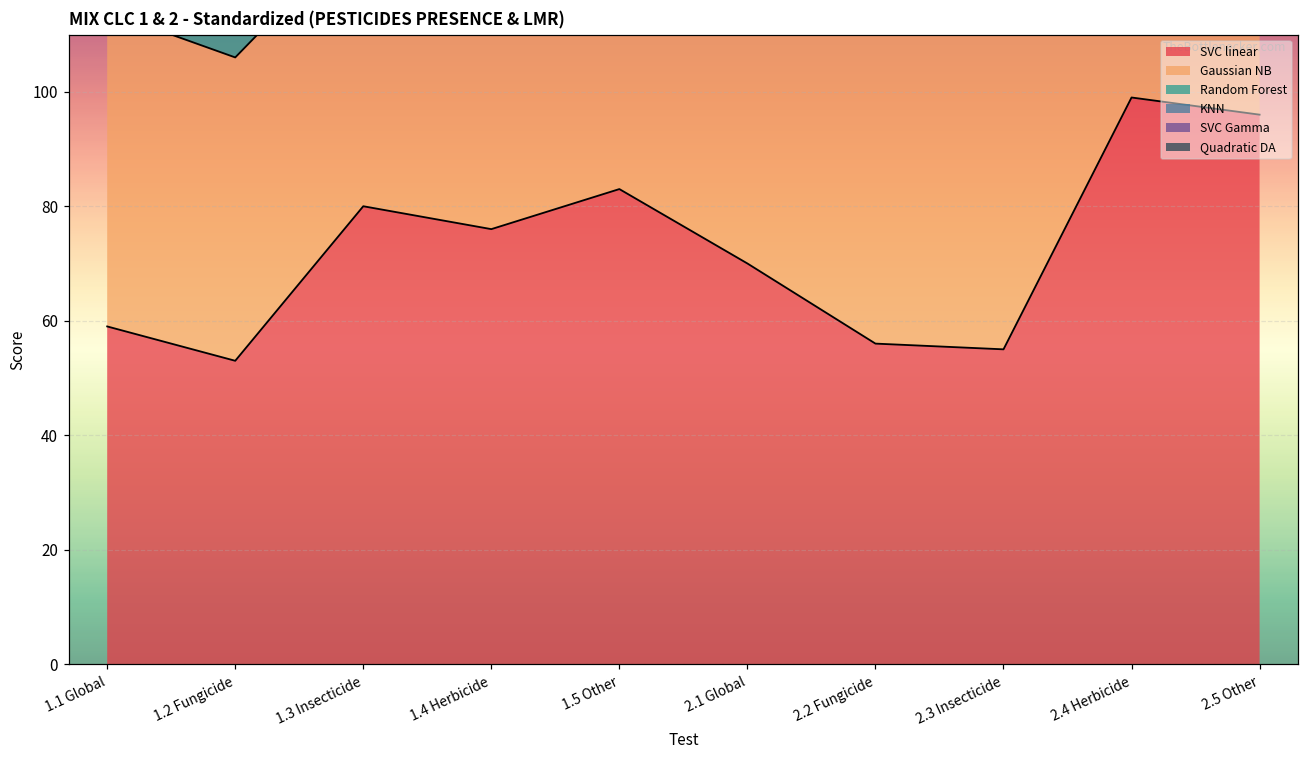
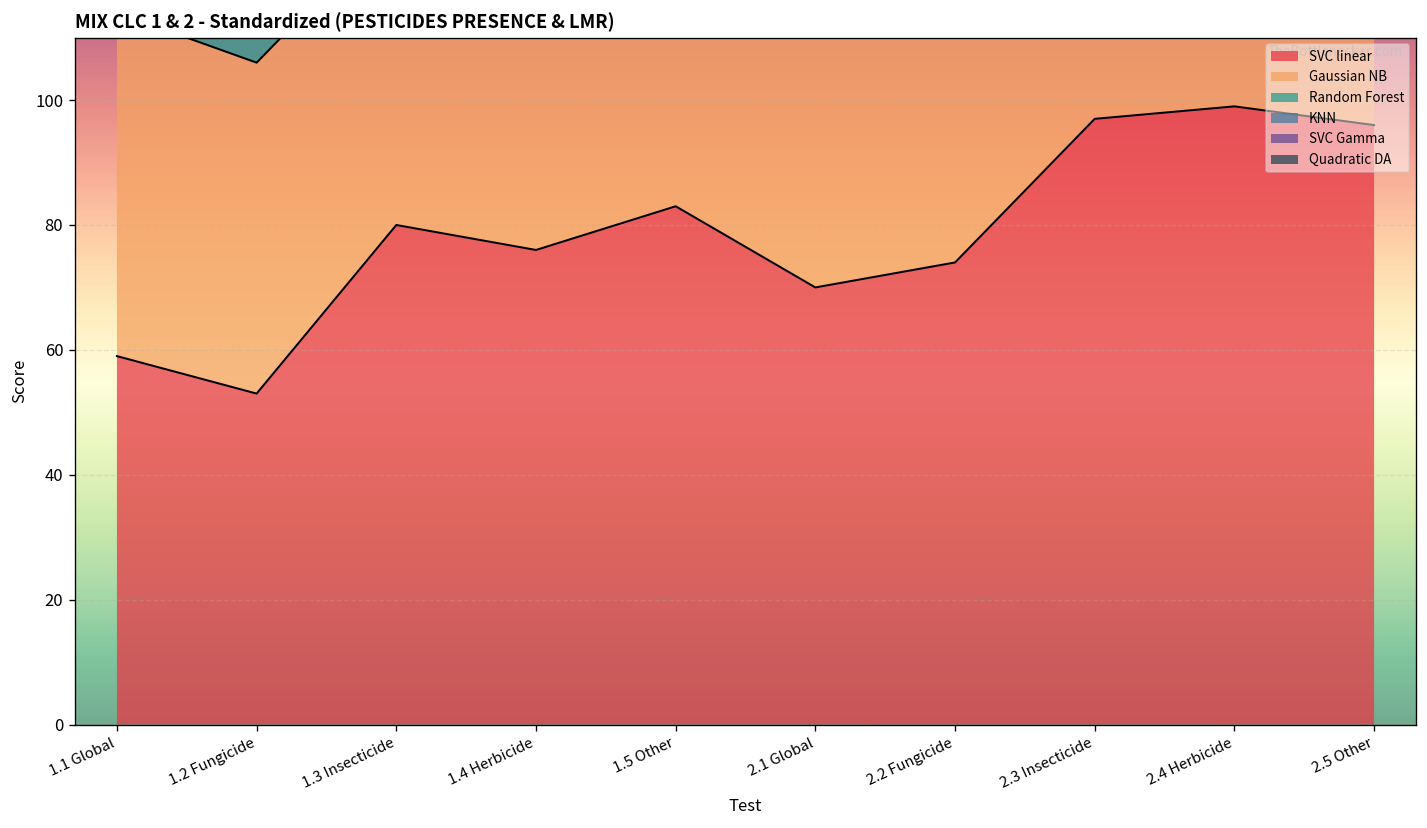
  {
    "SVC linear": {
      "1.1 Global": 59,
      "1.2 Fungicide": 53,
      "1.3 Insecticide": 80,
      "1.4 Herbicide": 76,
      "1.5 Other": 83,
      "2.1 Global": 70,
-     "2.2 Fungicide": 56,
-     "2.3 Insecticide": 55,
+     "2.2 Fungicide": 74,
+     "2.3 Insecticide": 97,
      "2.4 Herbicide": 99
    },
    "Gaussian NB": {
      "1.2 Fungicide": 53
    }
  }
